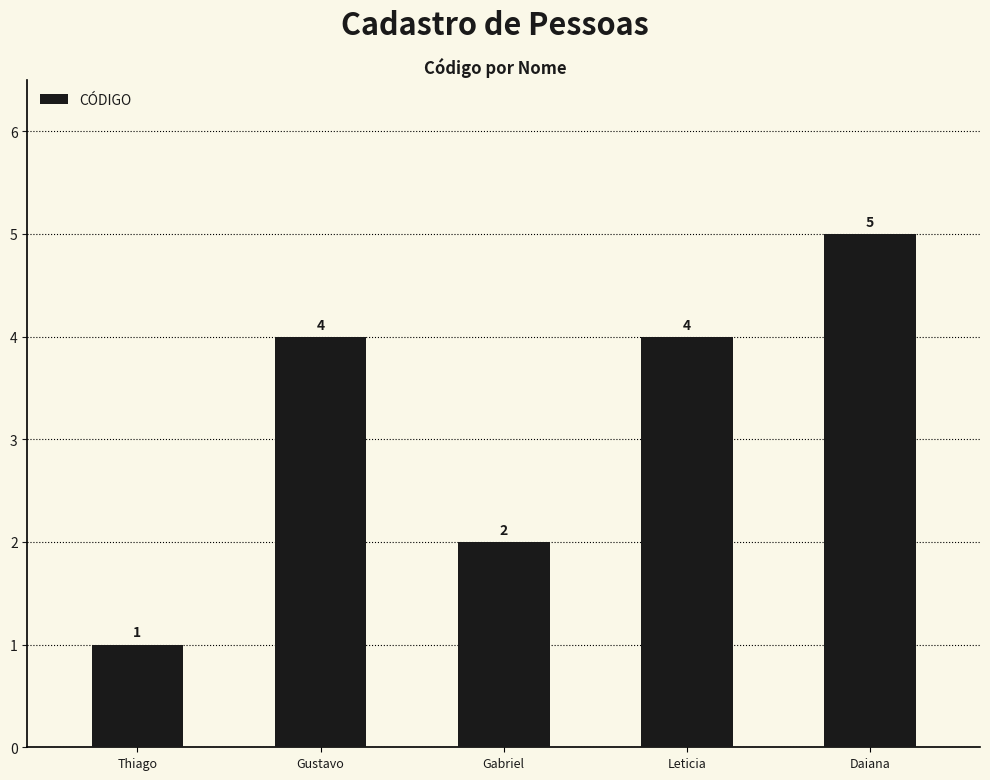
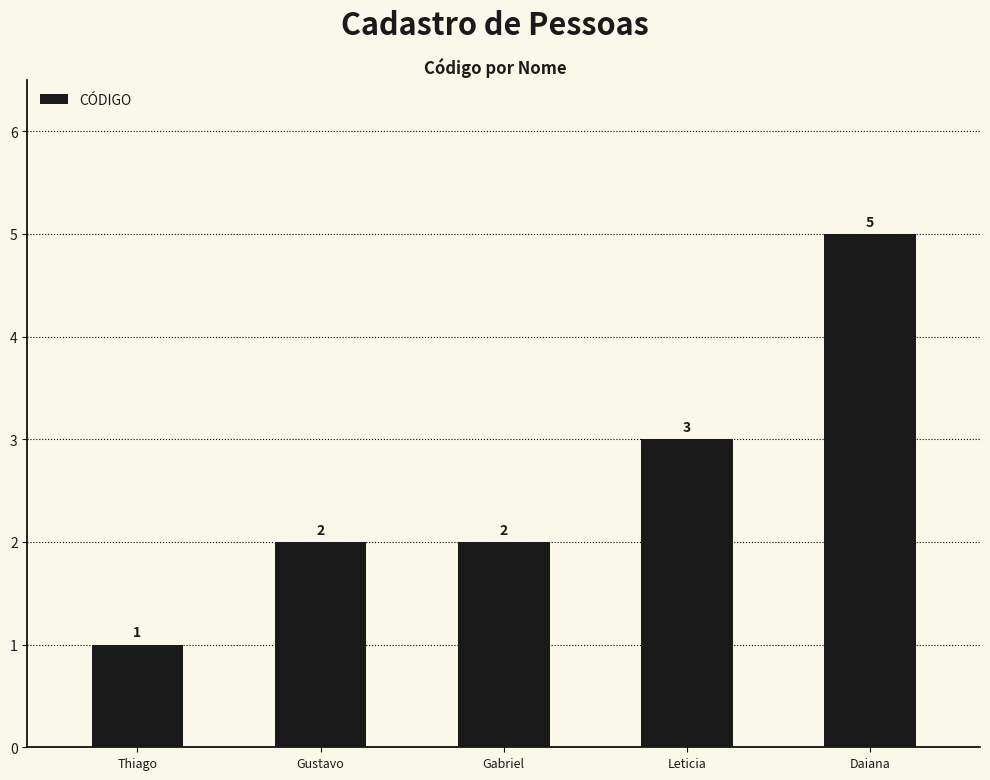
  {
    "Thiago": 1,
-   "Gustavo": 4,
+   "Gustavo": 2,
    "Gabriel": 2,
-   "Leticia": 4,
+   "Leticia": 3,
    "Daiana": 5
  }
